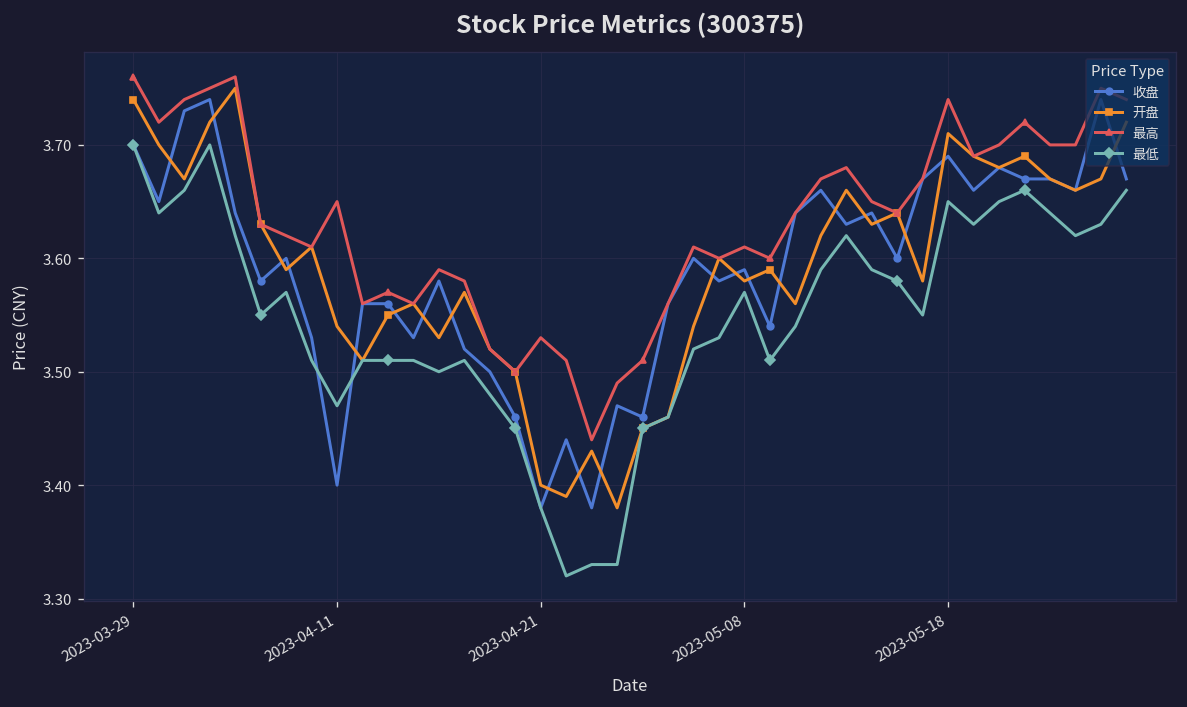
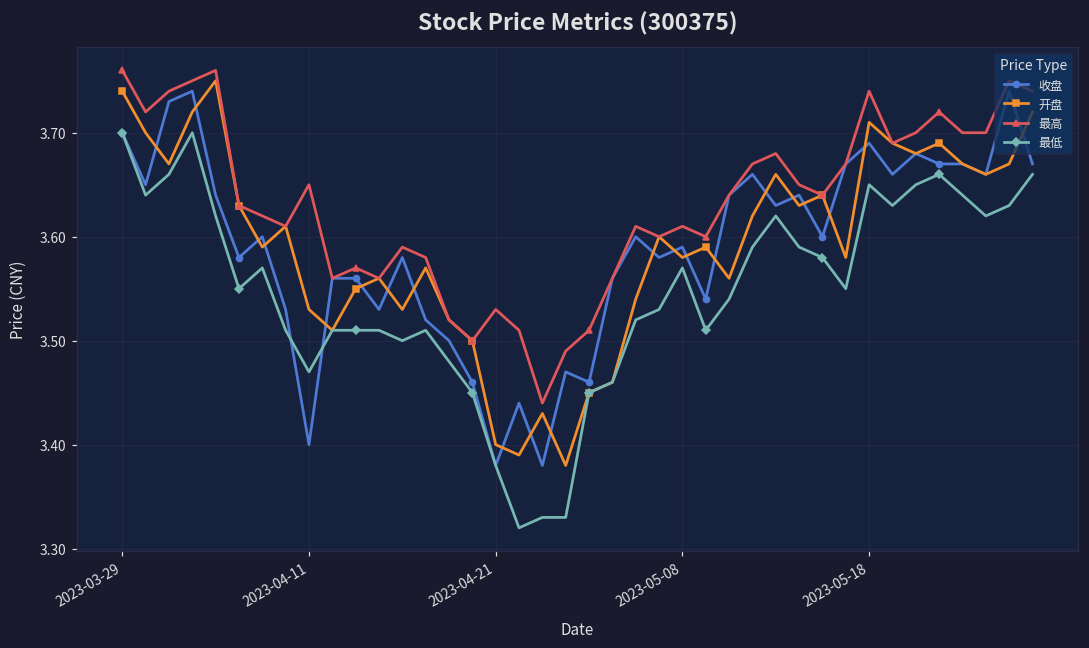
  {
    "收盘": {
      "2023-04-11": 3.40,
      "2023-05-08": 3.59,
      "2023-05-18": 3.69
    },
    "开盘": {
      "2023-03-29": 3.74,
-     "2023-04-11": 3.54,
+     "2023-04-11": 3.53,
      "2023-04-21": 3.40,
      "2023-05-08": 3.58,
      "2023-05-18": 3.71
    },
    "最高": {
      "2023-03-29": 3.76,
      "2023-04-11": 3.65,
      "2023-04-21": 3.53,
      "2023-05-08": 3.61,
      "2023-05-18": 3.74
    },
    "最低": {
      "2023-04-11": 3.47,
      "2023-05-08": 3.57,
      "2023-05-18": 3.65
    }
  }
